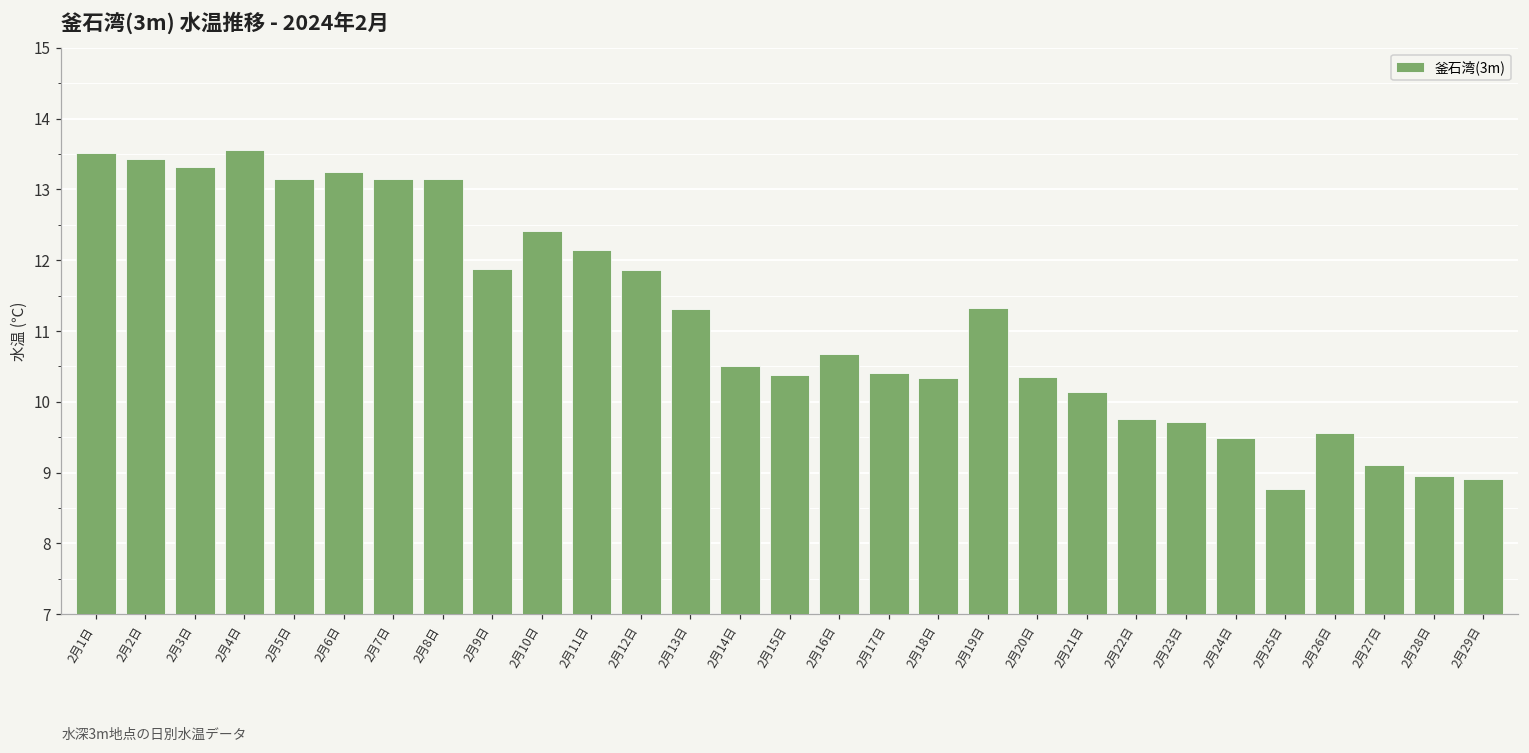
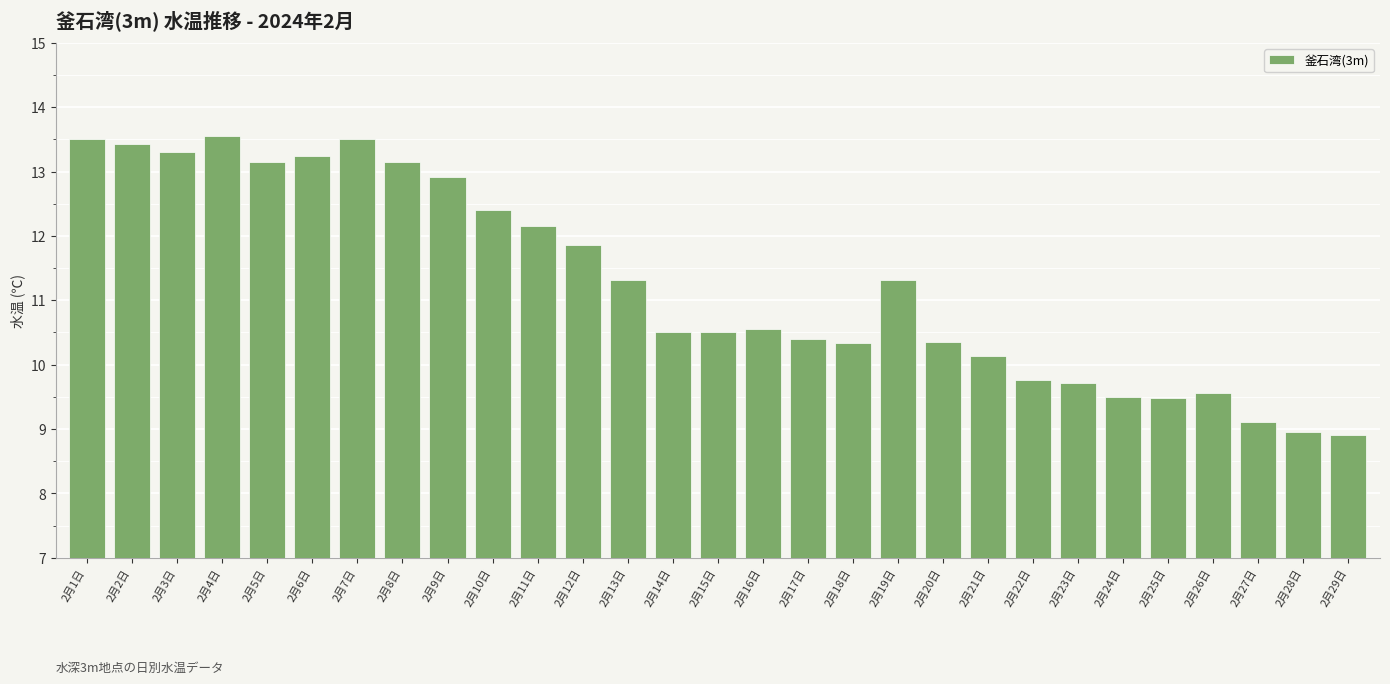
  {
    "2月1日": 13.5,
    "2月2日": 13.4,
    "2月3日": 13.3,
    "2月4日": 13.6,
    "2月5日": 13.2,
    "2月6日": 13.2,
-   "2月7日": 13.2,
+   "2月7日": 13.5,
    "2月8日": 13.2,
-   "2月9日": 11.9,
+   "2月9日": 12.9,
    "2月10日": 12.4,
    "2月11日": 12.2,
    "2月12日": 11.9,
    "2月13日": 11.3,
    "2月14日": 10.5,
-   "2月15日": 10.4,
-   "2月16日": 10.7,
+   "2月15日": 10.5,
+   "2月16日": 10.6,
    "2月17日": 10.4,
    "2月18日": 10.3,
    "2月19日": 11.3,
    "2月20日": 10.4,
    "2月21日": 10.1,
    "2月22日": 9.8,
    "2月23日": 9.7,
    "2月24日": 9.5,
-   "2月25日": 8.8,
+   "2月25日": 9.5,
    "2月26日": 9.6,
    "2月27日": 9.1,
    "2月28日": 9.0,
    "2月29日": 8.9
  }
